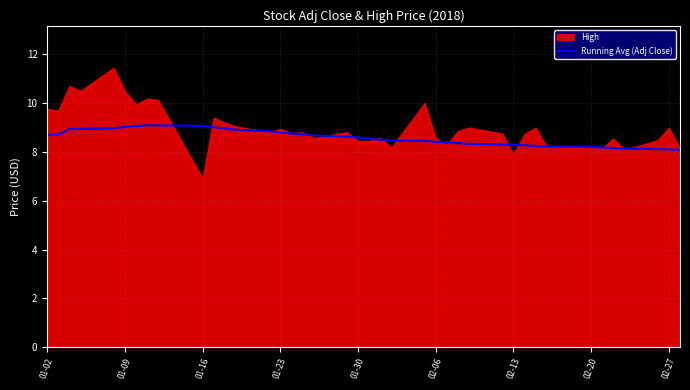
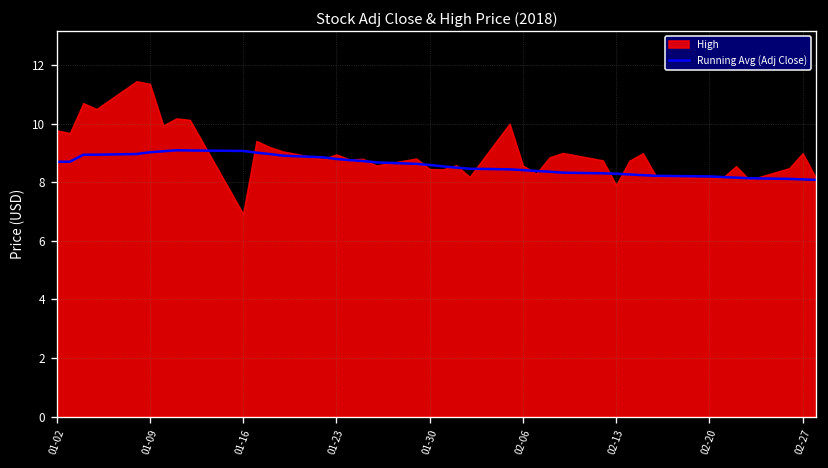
  {
    "Running Avg (Adj Close)": {
      "01-02": 8.7,
      "01-09": 9.0,
      "01-16": 9.1,
      "01-23": 8.8,
      "01-30": 8.6,
      "02-06": 8.4,
      "02-13": 8.3,
      "02-27": 8.1
    },
    "High": {
      "01-02": 9.8,
-     "01-09": 10.5,
+     "01-09": 11.4,
      "01-16": 6.9,
      "01-23": 8.9,
      "01-30": 8.4,
      "02-06": 8.6,
      "02-13": 7.9,
      "02-27": 9.0
    }
  }
